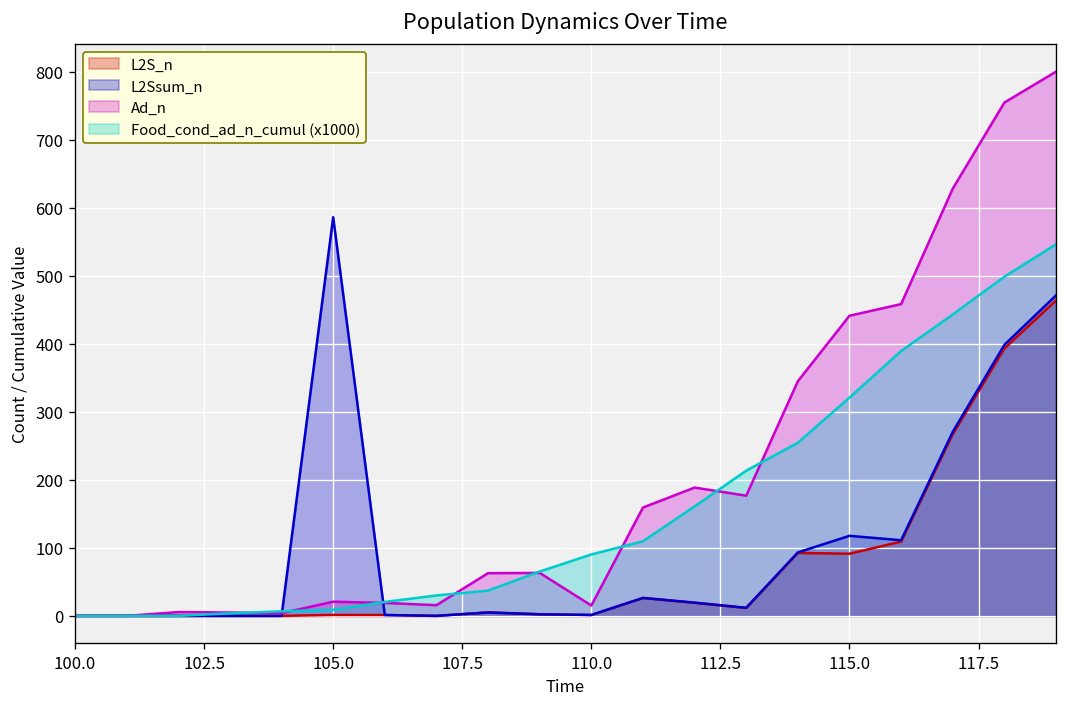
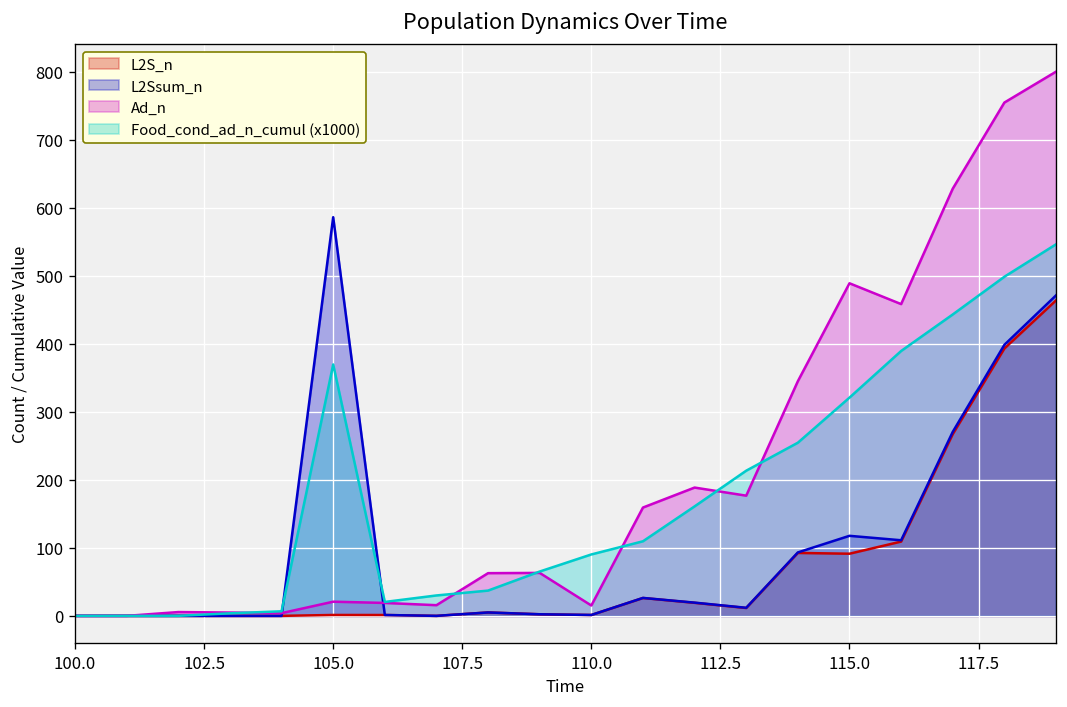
  {
    "L2S_n": {
      "105.0": 0,
      "115.0": 90
    },
    "L2Ssum_n": {
      "105.0": 590,
      "115.0": 120
    },
    "Ad_n": {
      "105.0": 20,
      "110.0": 20,
-     "115.0": 440
+     "115.0": 490
    },
    "Food_cond_ad_n_cumul (x1000)": {
-     "105.0": 10,
+     "105.0": 370,
      "110.0": 90,
      "115.0": 320
    }
  }
